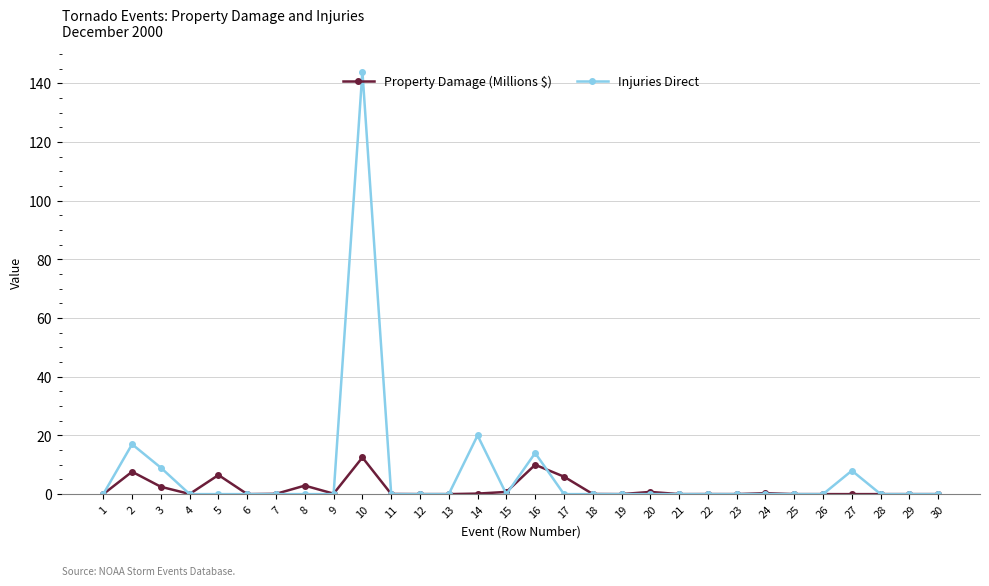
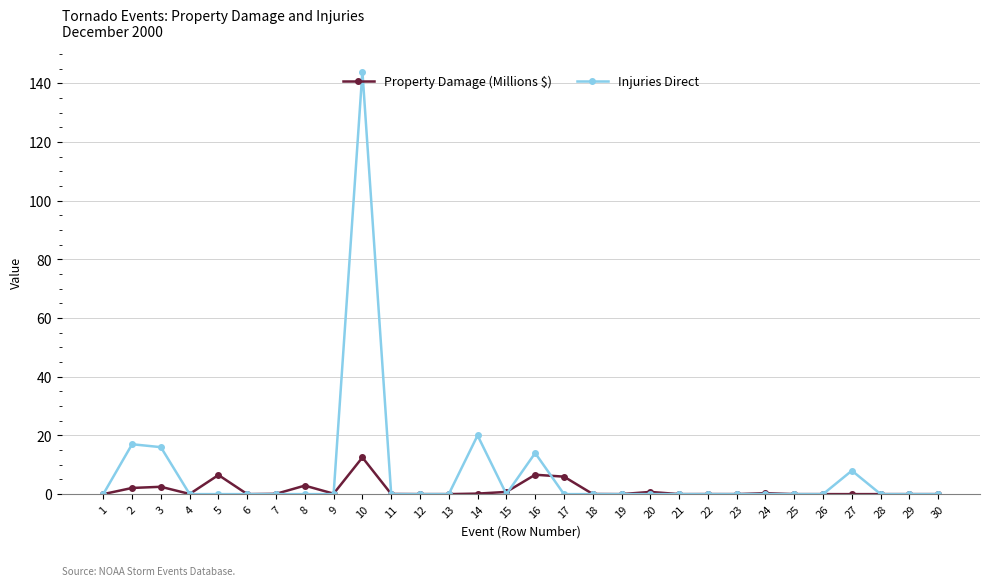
  {
    "Property Damage (Millions $)": {
-     "2": 8,
+     "2": 2,
      "3": 3,
      "5": 7,
      "8": 3,
      "10": 13,
      "14": 0,
-     "16": 10,
+     "16": 7,
      "17": 6,
      "27": 0
    },
    "Injuries Direct": {
      "2": 17,
-     "3": 9,
+     "3": 16,
      "5": 0,
      "8": 0,
      "10": 144,
      "14": 20,
      "16": 14,
      "17": 0,
      "27": 8
    }
  }
